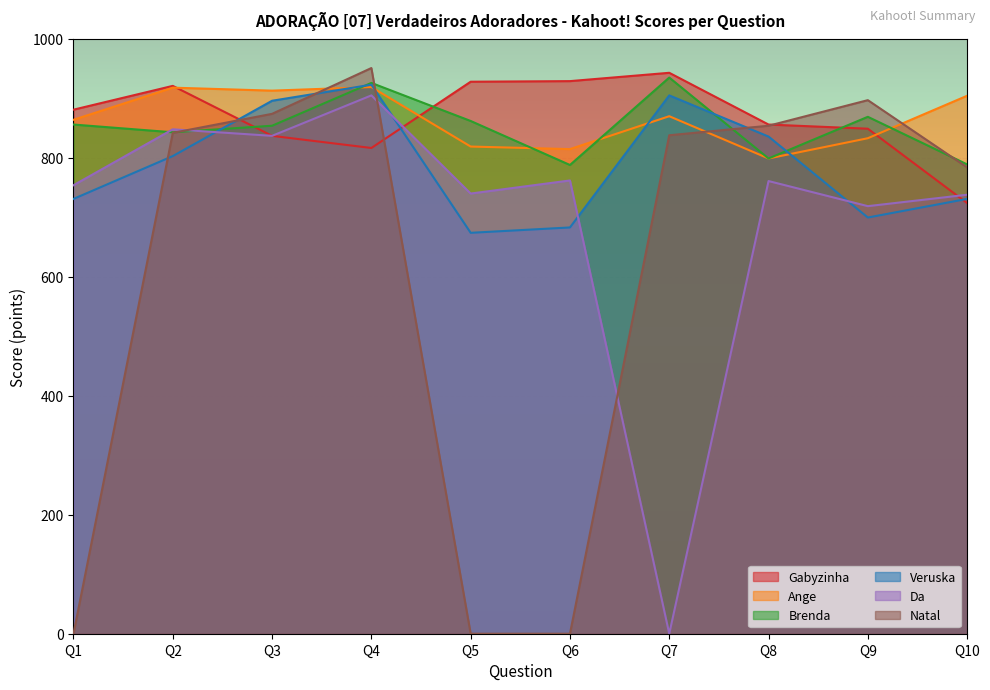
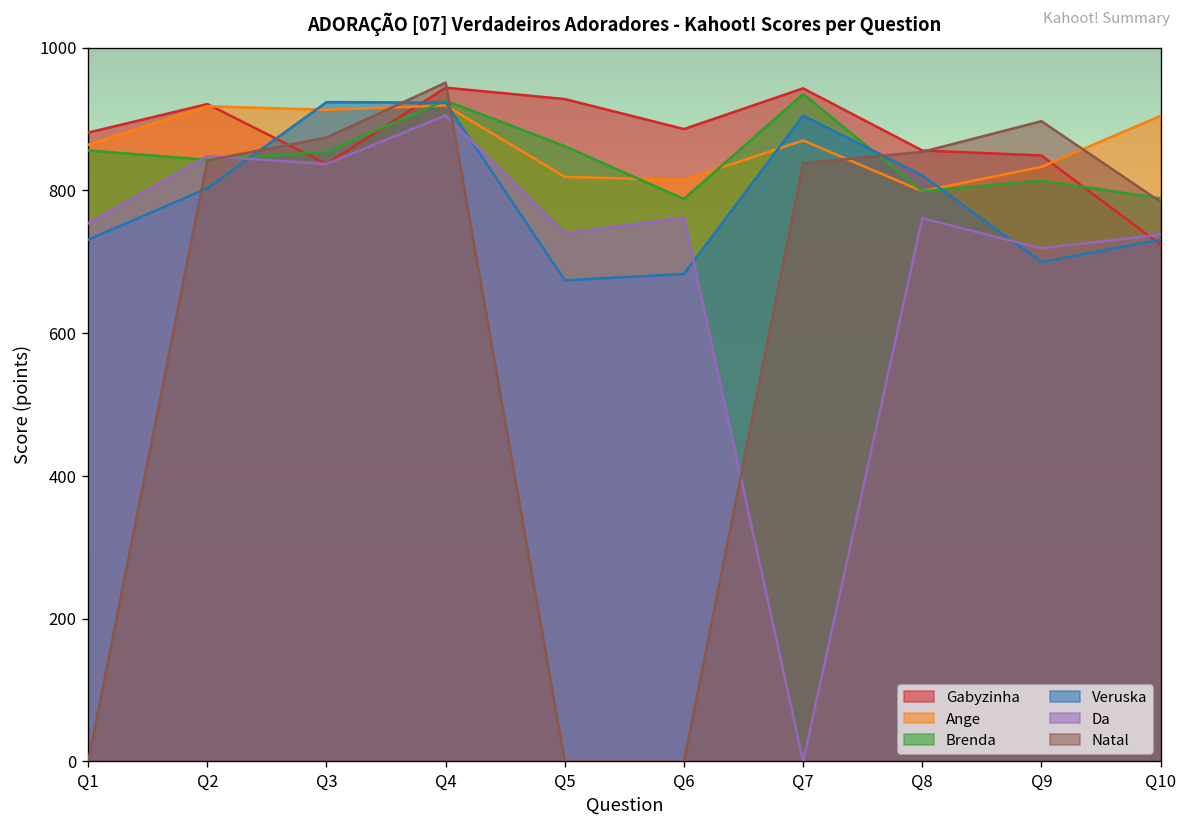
  {
    "Gabyzinha": {
      "Q1": 880,
-     "Q4": 820,
+     "Q4": 940,
      "Q5": 930,
-     "Q6": 930,
+     "Q6": 890,
      "Q7": 940,
      "Q9": 850,
      "Q10": 720
    },
    "Ange": {
      "Q1": 860,
      "Q3": 910,
      "Q5": 820,
      "Q6": 810,
      "Q7": 870,
      "Q9": 830,
      "Q10": 900
    },
    "Brenda": {
      "Q1": 860,
      "Q3": 850,
      "Q5": 860,
      "Q6": 790,
      "Q7": 940,
-     "Q9": 870,
+     "Q9": 810,
      "Q10": 790
    },
    "Veruska": {
      "Q1": 730,
      "Q2": 800,
-     "Q3": 900,
+     "Q3": 920,
      "Q5": 670,
      "Q6": 680,
      "Q7": 910,
-     "Q8": 840,
+     "Q8": 820,
      "Q9": 700,
      "Q10": 730
    },
    "Da": {
      "Q1": 750,
      "Q2": 850,
      "Q4": 910,
      "Q5": 740,
      "Q6": 760,
      "Q7": 0,
      "Q8": 760,
      "Q9": 720,
      "Q10": 740
    },
    "Natal": {
      "Q1": 0,
      "Q3": 870,
      "Q4": 950,
      "Q5": 0,
      "Q6": 0,
      "Q7": 840,
      "Q9": 900,
      "Q10": 780
    }
  }
